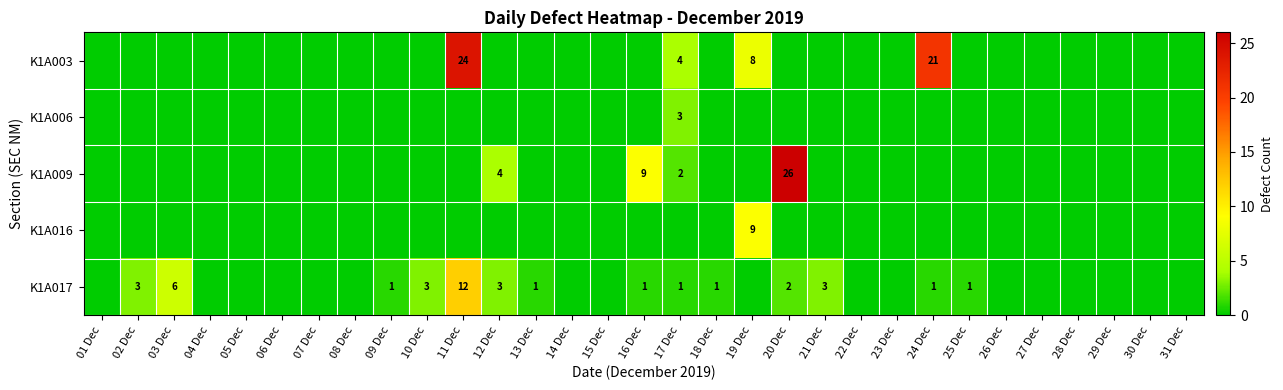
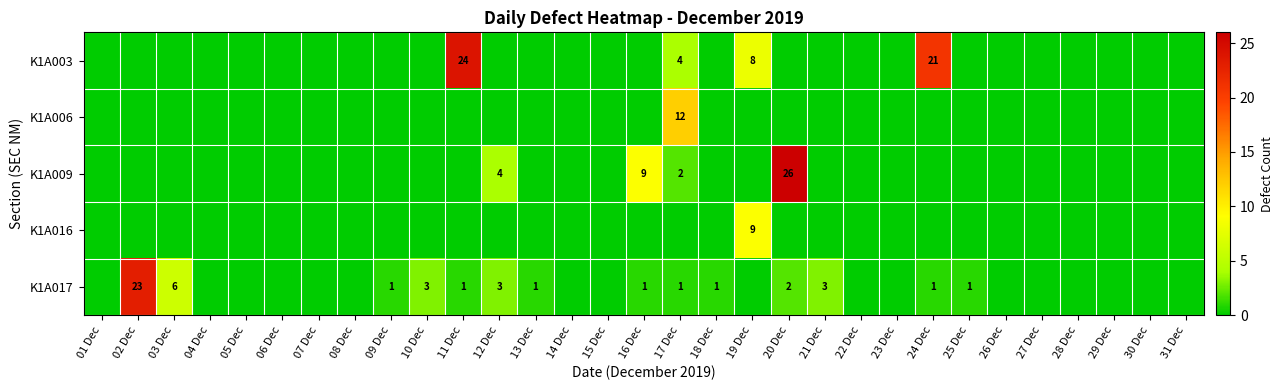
  {
    "K1A003": {
      "11 Dec": 24,
      "17 Dec": 4,
      "19 Dec": 8,
      "24 Dec": 21
    },
    "K1A006": {
-     "17 Dec": 3
+     "17 Dec": 12
    },
    "K1A009": {
      "12 Dec": 4,
      "16 Dec": 9,
      "17 Dec": 2,
      "20 Dec": 26
    },
    "K1A016": {
      "19 Dec": 9
    },
    "K1A017": {
-     "02 Dec": 3,
+     "02 Dec": 23,
      "03 Dec": 6,
      "09 Dec": 1,
      "10 Dec": 3,
-     "11 Dec": 12,
+     "11 Dec": 1,
      "12 Dec": 3,
      "13 Dec": 1,
      "16 Dec": 1,
      "17 Dec": 1,
      "18 Dec": 1,
      "20 Dec": 2,
      "21 Dec": 3,
      "24 Dec": 1,
      "25 Dec": 1
    }
  }
